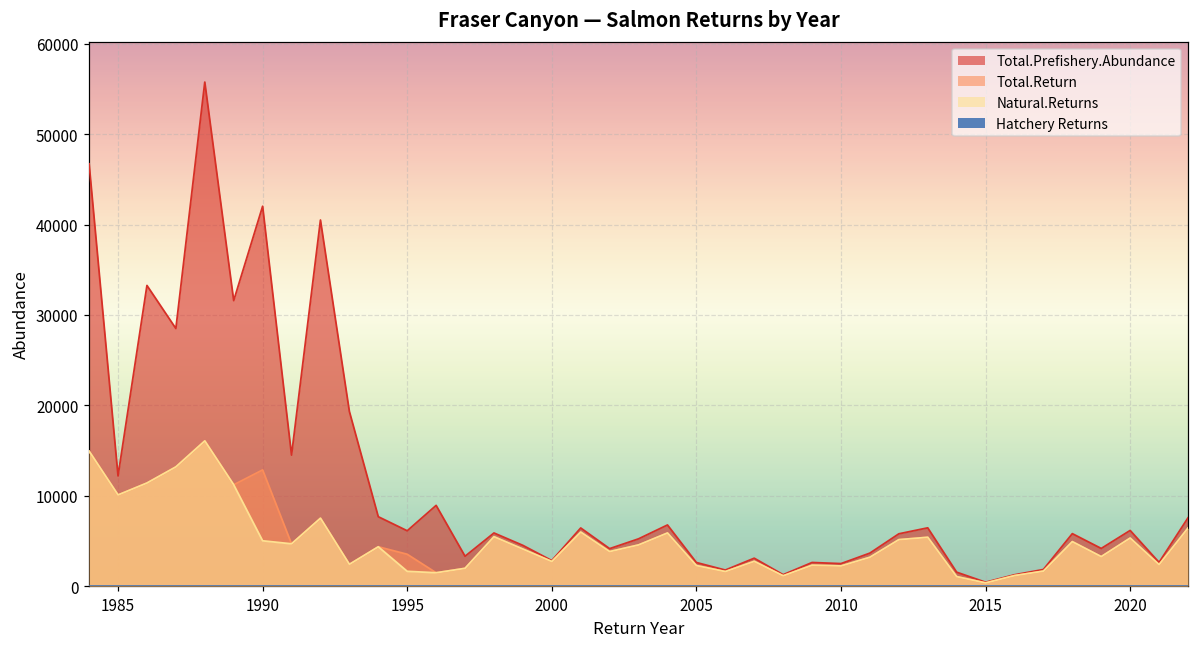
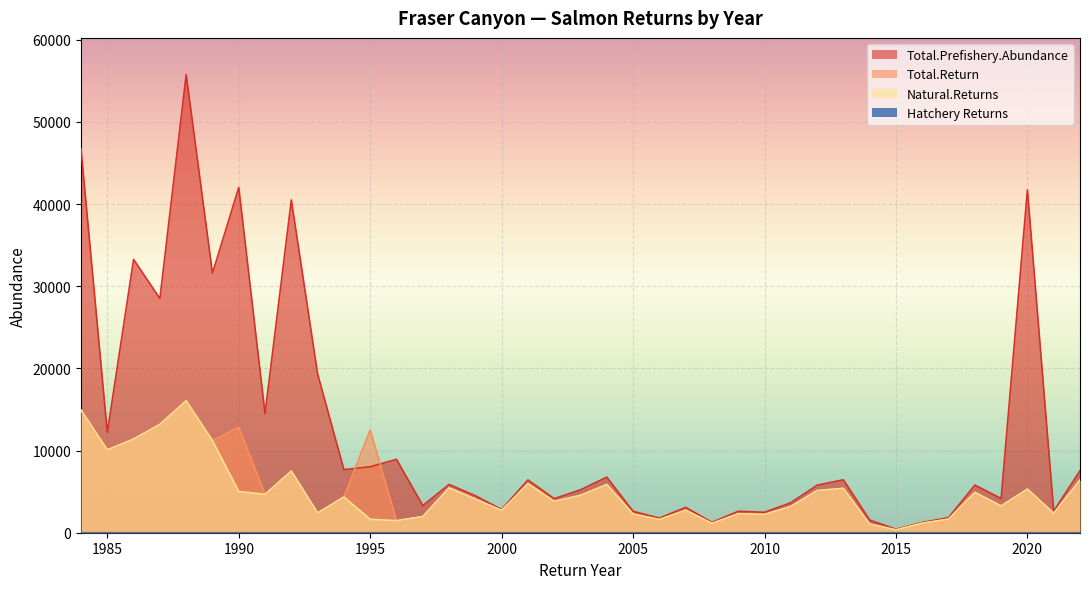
  {
    "Total.Prefishery.Abundance": {
      "1985": 12000,
      "1990": 42000,
-     "1995": 6000,
+     "1995": 8000,
      "2005": 3000,
-     "2020": 6000
+     "2020": 42000
    },
    "Total.Return": {
      "1990": 13000,
-     "1995": 4000
+     "1995": 13000
    },
    "Natural.Returns": {
      "1990": 5000,
      "1995": 2000
    },
    "Hatchery Returns": {
      "1985": 0,
      "1990": 0,
      "1995": 0,
      "2000": 0,
      "2005": 0,
      "2010": 0,
      "2015": 0,
      "2020": 0
    }
  }
